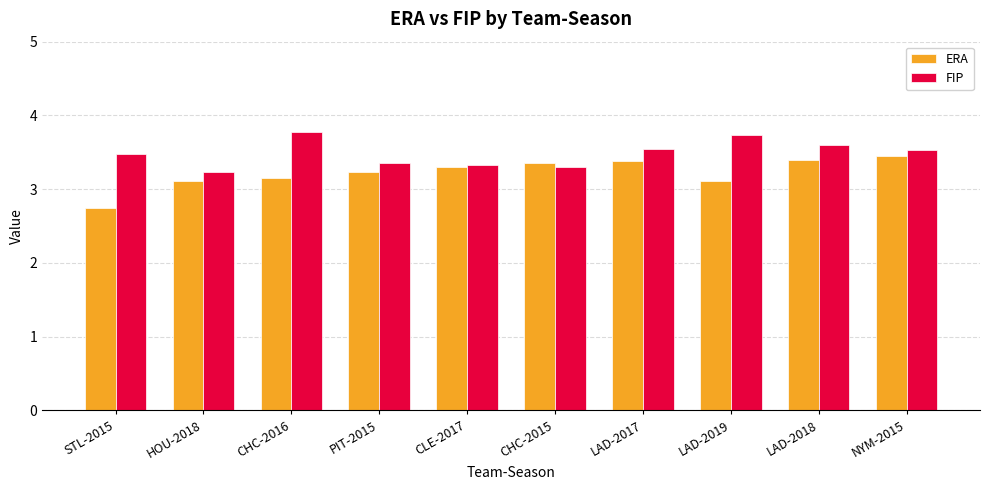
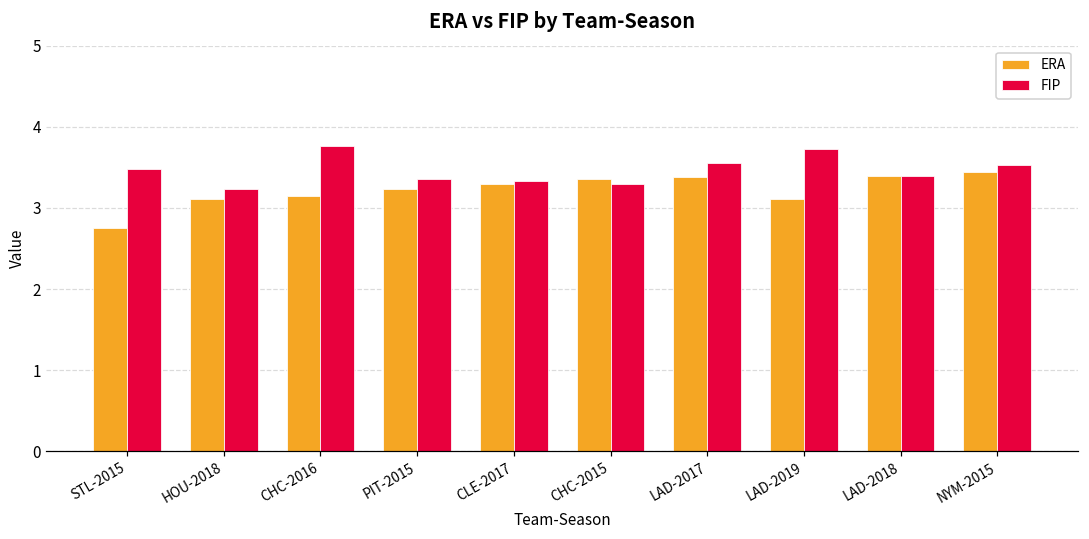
  {
    "ERA": {
      "STL-2015": 2.8,
      "HOU-2018": 3.1,
      "CHC-2016": 3.2,
      "PIT-2015": 3.2,
      "CLE-2017": 3.3,
      "CHC-2015": 3.4,
      "LAD-2017": 3.4,
      "LAD-2019": 3.1,
      "LAD-2018": 3.4,
      "NYM-2015": 3.5
    },
    "FIP": {
      "STL-2015": 3.5,
      "HOU-2018": 3.2,
      "CHC-2016": 3.8,
      "PIT-2015": 3.4,
      "CLE-2017": 3.3,
      "CHC-2015": 3.3,
      "LAD-2017": 3.6,
      "LAD-2019": 3.7,
-     "LAD-2018": 3.6,
+     "LAD-2018": 3.4,
      "NYM-2015": 3.5
    }
  }
